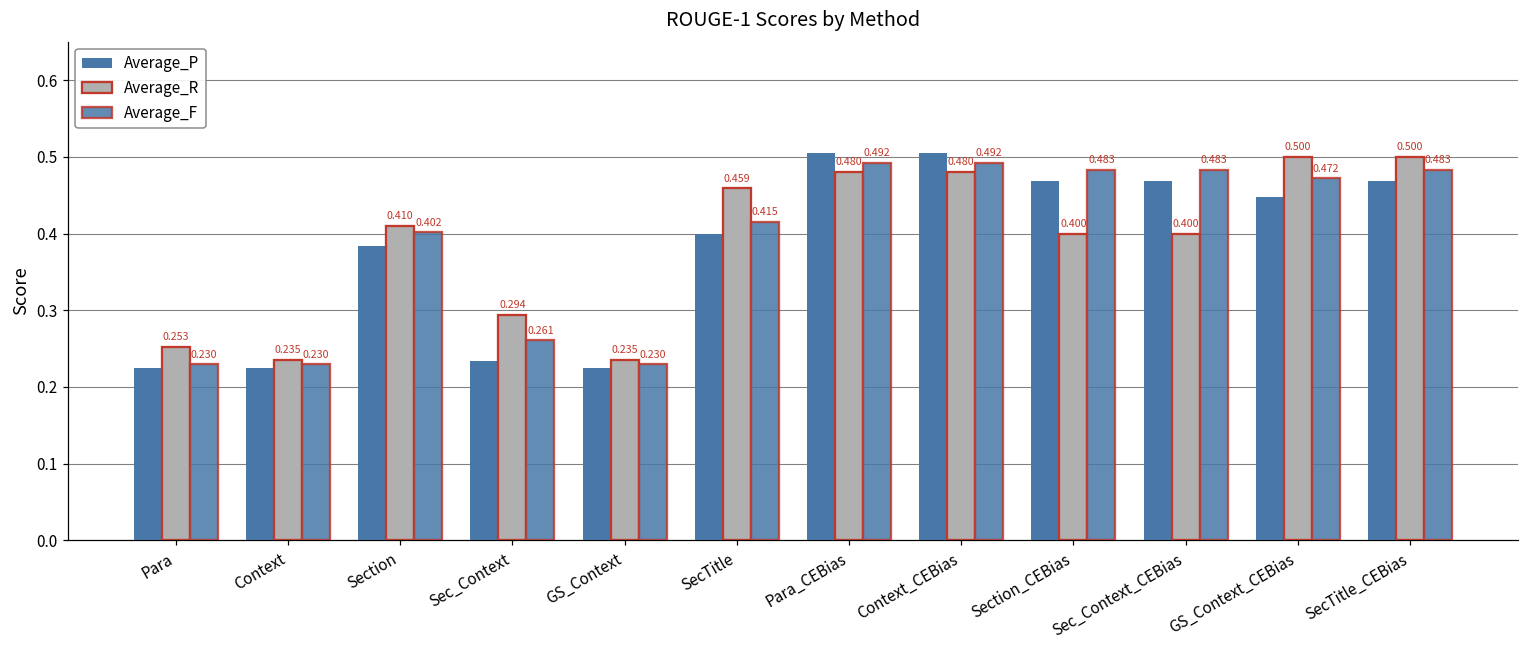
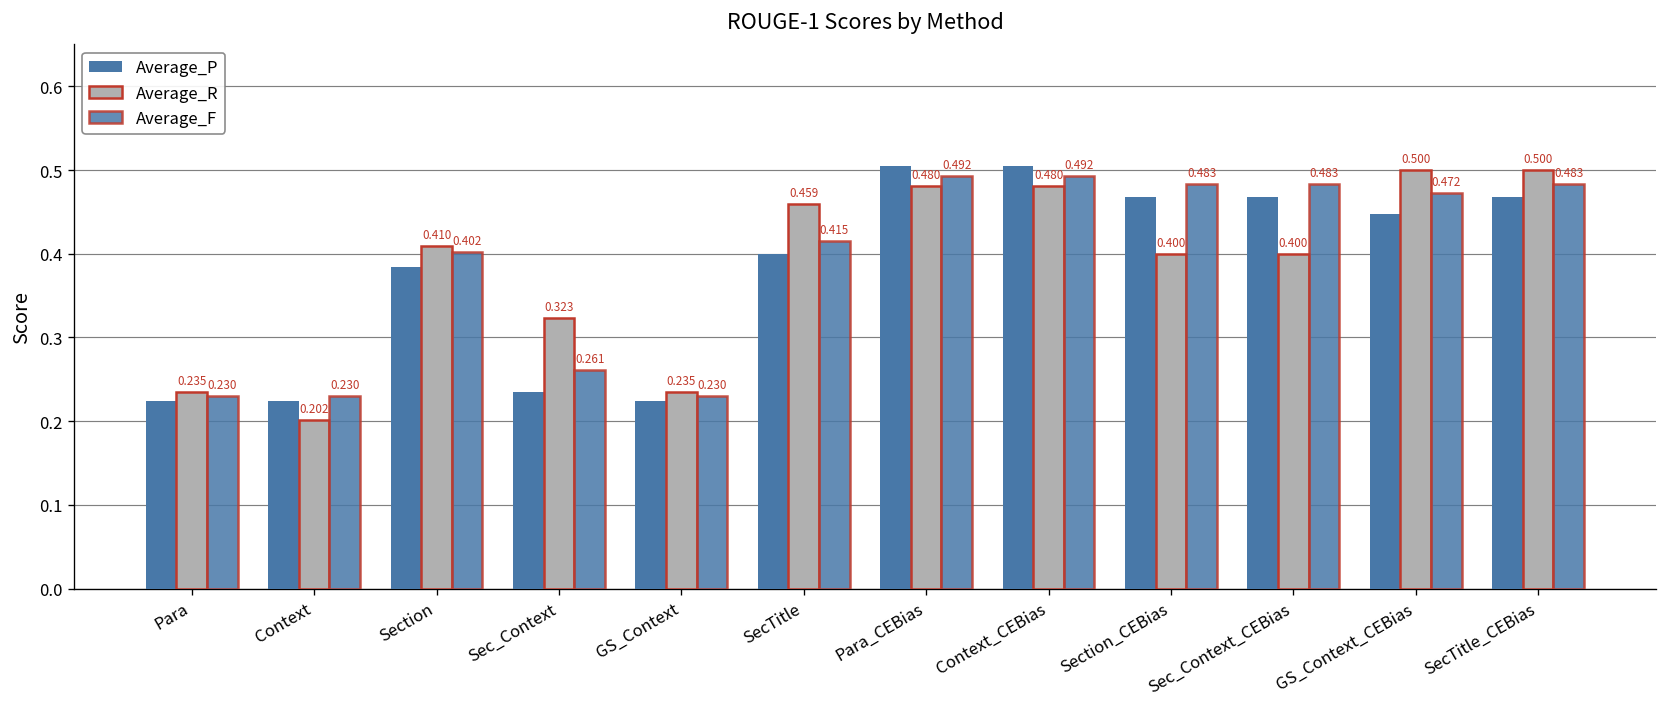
  {
    "Average_R": {
-     "Para": 0.253,
-     "Context": 0.235,
+     "Para": 0.235,
+     "Context": 0.202,
      "Section": 0.410,
-     "Sec_Context": 0.294,
+     "Sec_Context": 0.323,
      "GS_Context": 0.235,
      "SecTitle": 0.459,
      "Para_CEBias": 0.480,
      "Context_CEBias": 0.480,
      "Section_CEBias": 0.400,
      "Sec_Context_CEBias": 0.400,
      "GS_Context_CEBias": 0.500,
      "SecTitle_CEBias": 0.500
    }
  }
